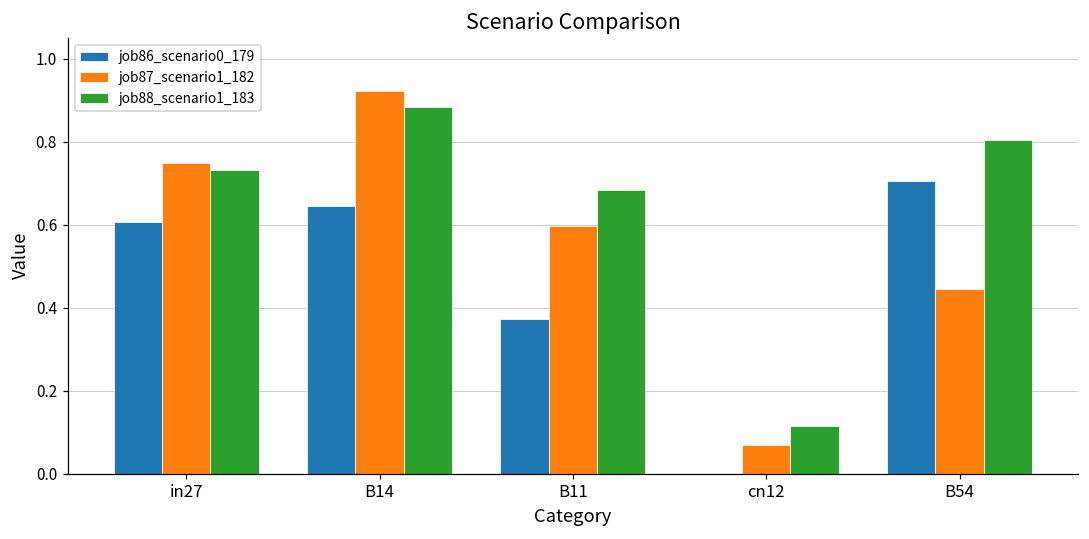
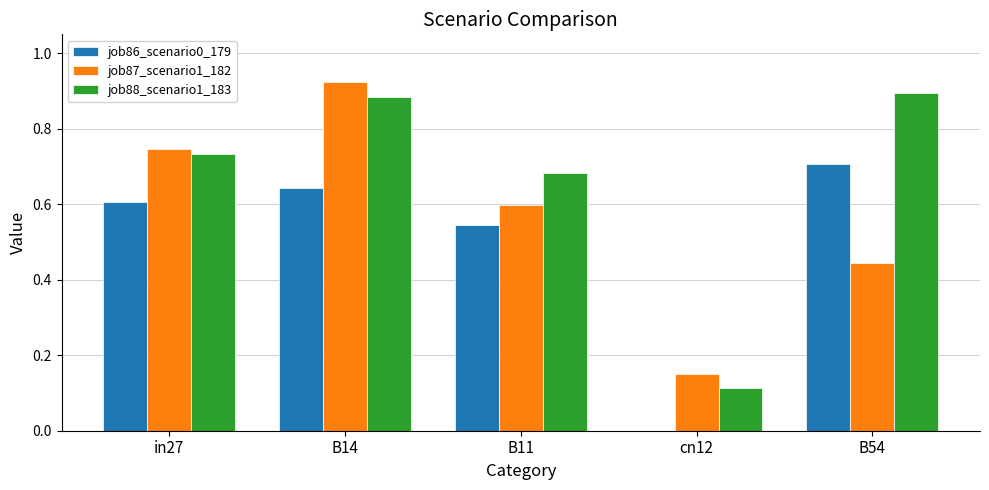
  {
    "job86_scenario0_179": {
      "in27": 0.61,
      "B14": 0.64,
-     "B11": 0.37,
+     "B11": 0.55,
      "cn12": 0.00,
      "B54": 0.71
    },
    "job87_scenario1_182": {
      "in27": 0.75,
      "B14": 0.92,
      "B11": 0.60,
-     "cn12": 0.07,
+     "cn12": 0.15,
      "B54": 0.44
    },
    "job88_scenario1_183": {
      "in27": 0.73,
      "B14": 0.88,
      "B11": 0.68,
      "cn12": 0.11,
-     "B54": 0.80
+     "B54": 0.89
    }
  }
